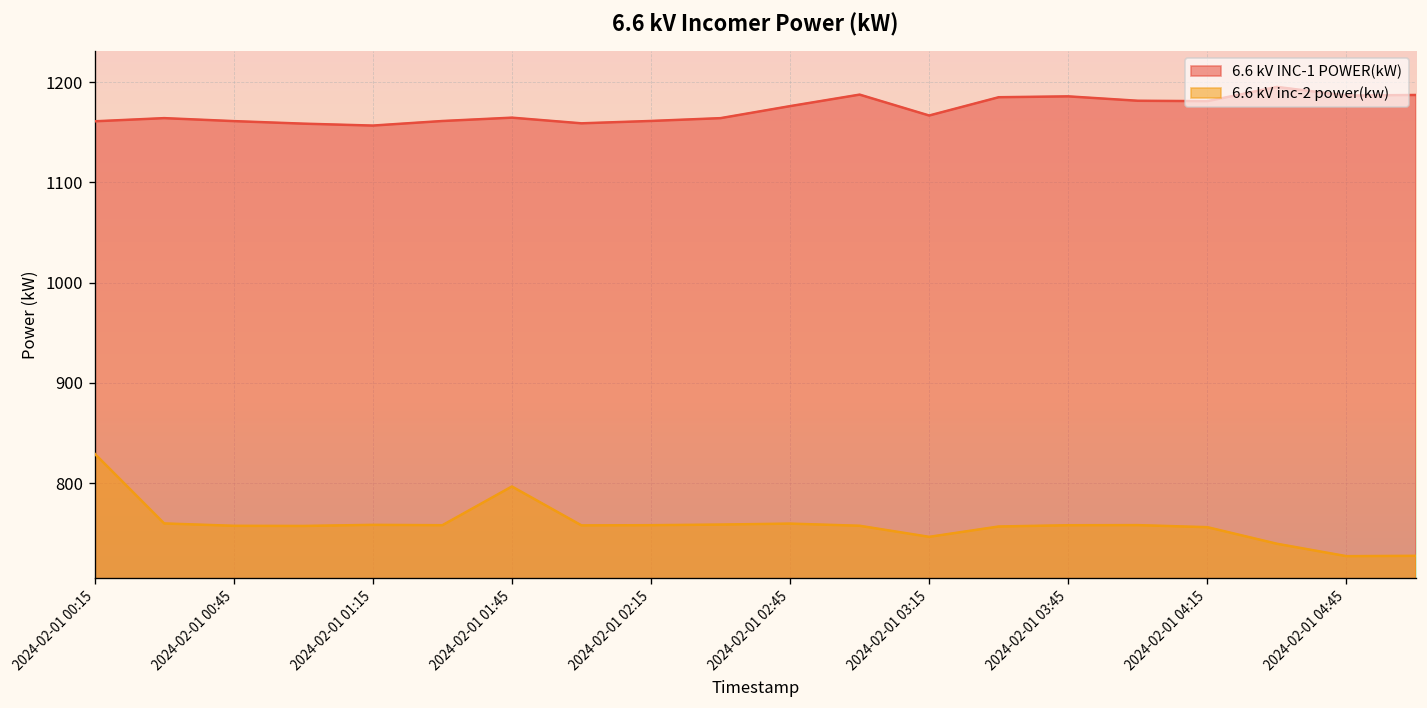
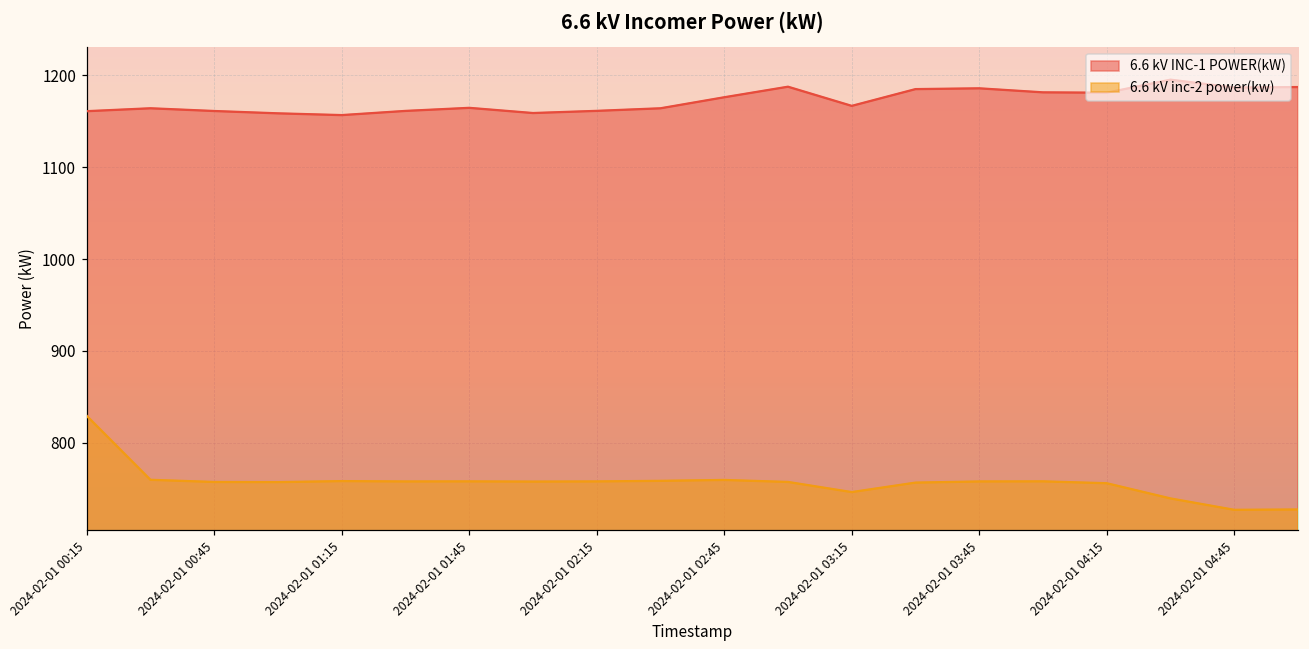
  {
    "6.6 kV INC-1 POWER(kW)": {
      "2024-02-01 00:15": 1160,
      "2024-02-01 00:45": 1160,
      "2024-02-01 01:15": 1160,
      "2024-02-01 01:45": 1160,
      "2024-02-01 02:15": 1160,
      "2024-02-01 02:45": 1180,
      "2024-02-01 03:15": 1170,
      "2024-02-01 03:45": 1190
    },
    "6.6 kV inc-2 power(kw)": {
      "2024-02-01 00:15": 830,
      "2024-02-01 00:45": 760,
      "2024-02-01 01:15": 760,
-     "2024-02-01 01:45": 800,
+     "2024-02-01 01:45": 760,
      "2024-02-01 02:15": 760,
      "2024-02-01 02:45": 760,
      "2024-02-01 03:15": 750,
      "2024-02-01 03:45": 760,
      "2024-02-01 04:15": 760,
      "2024-02-01 04:45": 730
    }
  }
